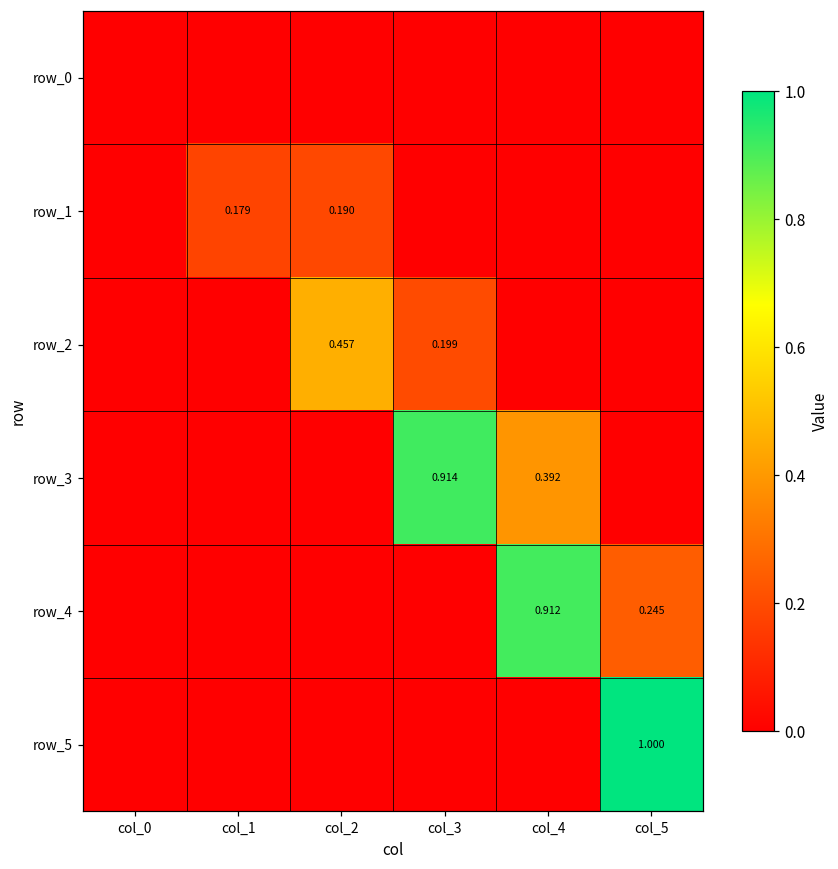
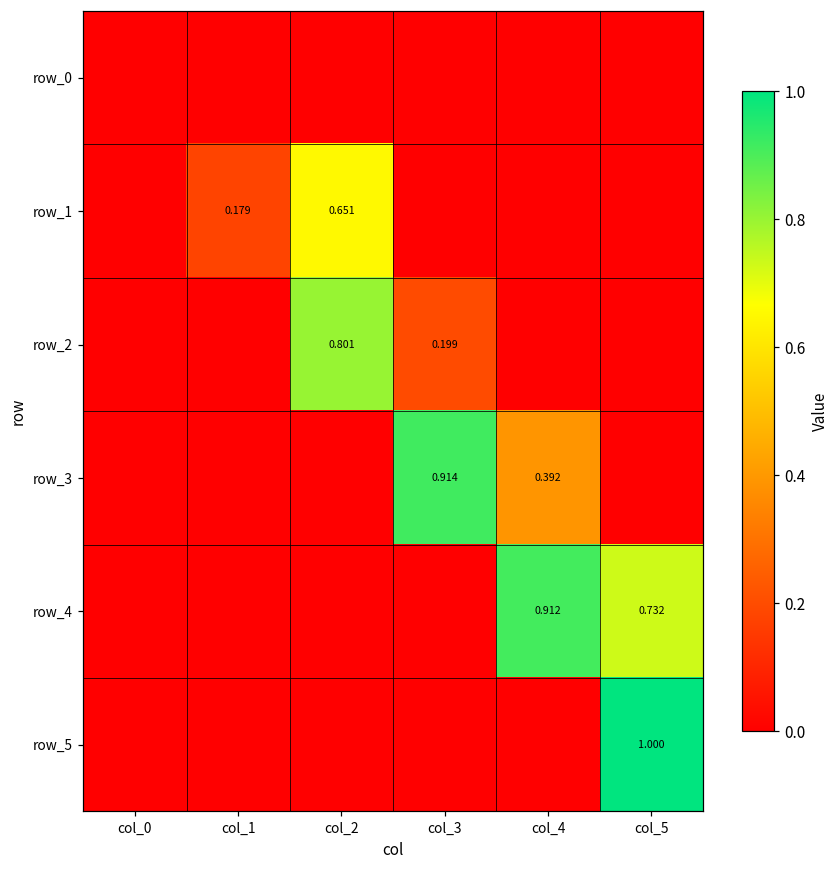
  {
    "row_1": {
      "col_1": 0.179,
-     "col_2": 0.190
+     "col_2": 0.651
    },
    "row_2": {
-     "col_2": 0.457,
+     "col_2": 0.801,
      "col_3": 0.199
    },
    "row_3": {
      "col_3": 0.914,
      "col_4": 0.392
    },
    "row_4": {
      "col_4": 0.912,
-     "col_5": 0.245
+     "col_5": 0.732
    },
    "row_5": {
      "col_5": 1.000
    }
  }
